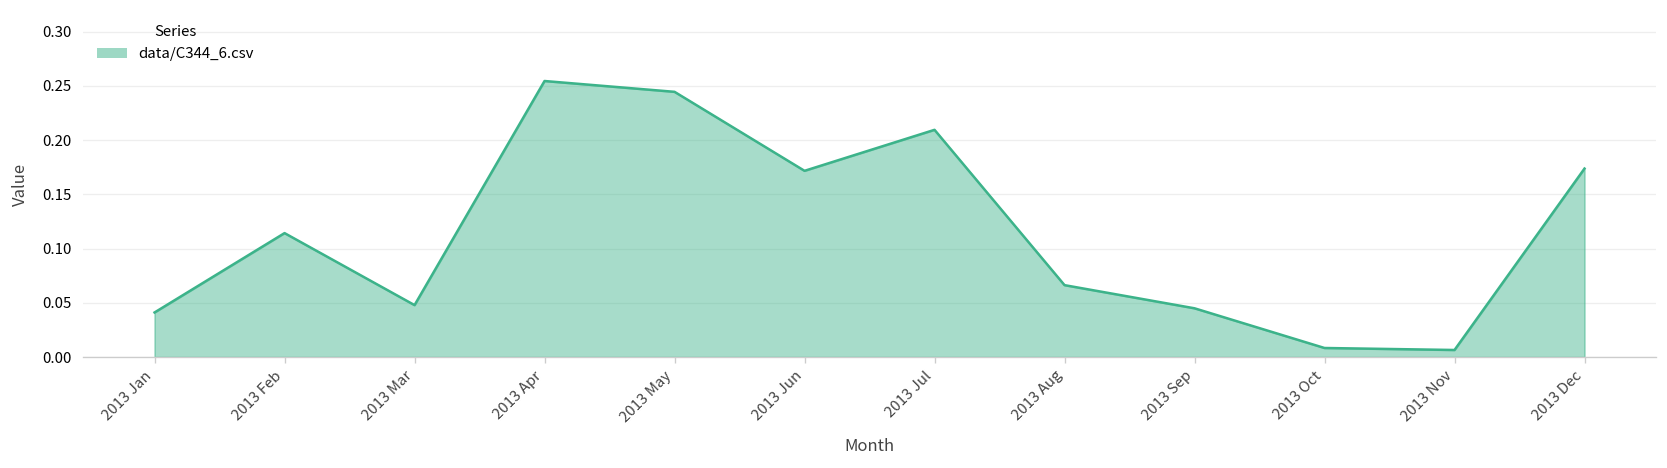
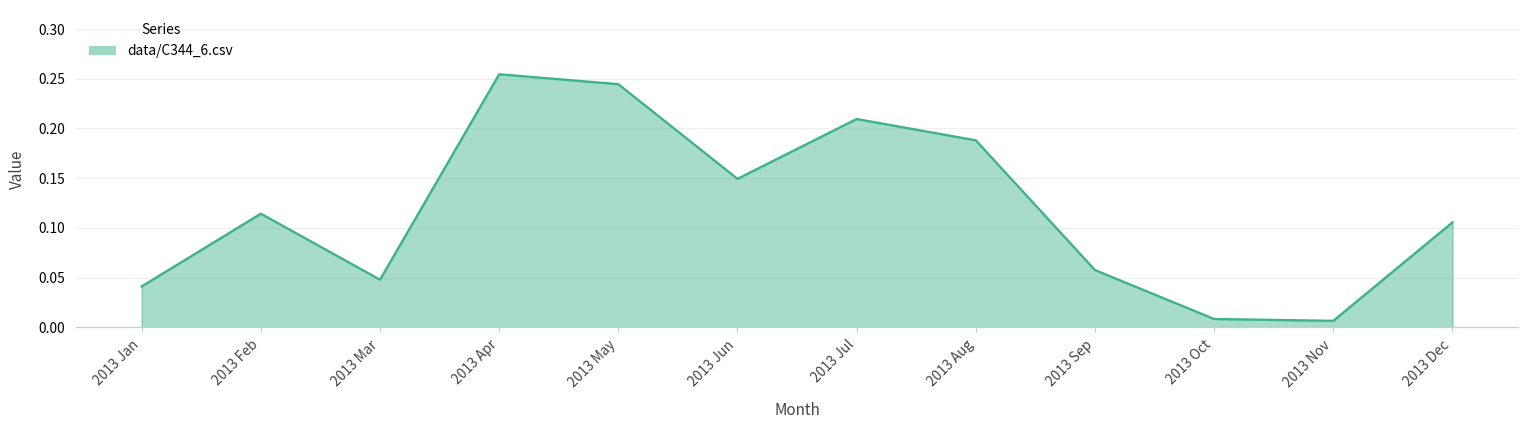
  {
    "2013 Jan": 0.04,
    "2013 Feb": 0.11,
    "2013 Mar": 0.05,
    "2013 Apr": 0.25,
    "2013 May": 0.24,
-   "2013 Jun": 0.17,
+   "2013 Jun": 0.15,
    "2013 Jul": 0.21,
-   "2013 Aug": 0.07,
-   "2013 Sep": 0.04,
+   "2013 Aug": 0.19,
+   "2013 Sep": 0.06,
    "2013 Oct": 0.01,
    "2013 Nov": 0.01,
-   "2013 Dec": 0.17
+   "2013 Dec": 0.11
  }
